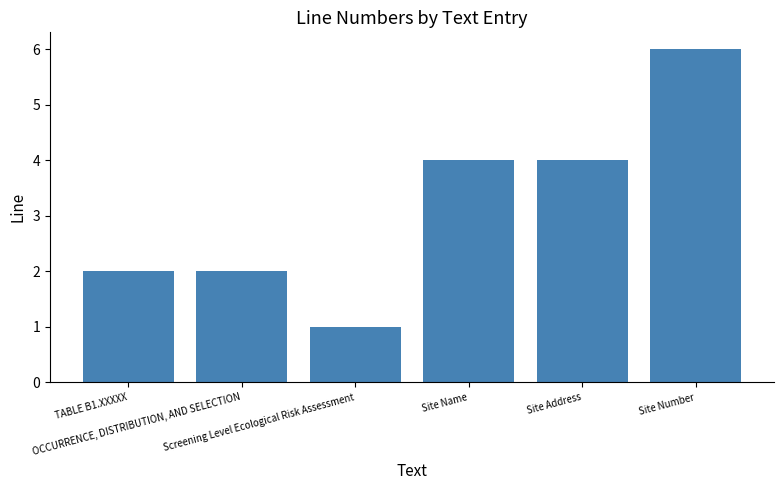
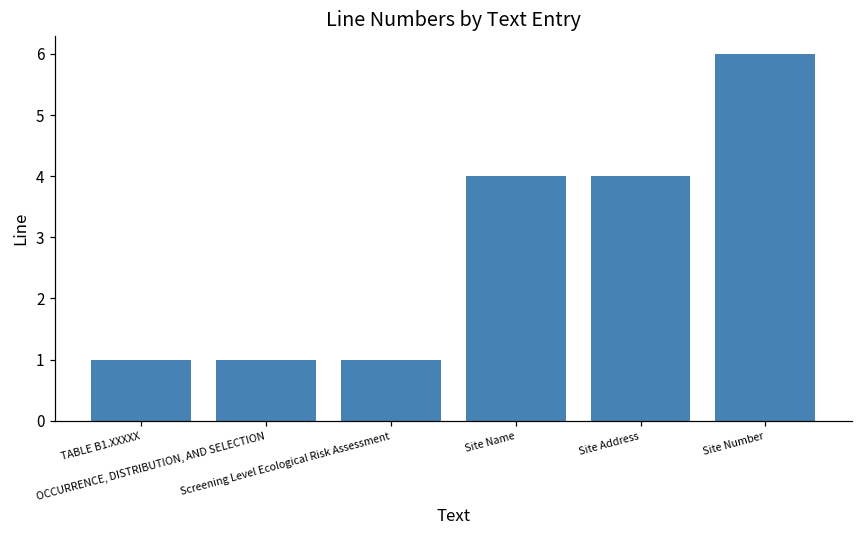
  {
-   "TABLE B1.XXXXX": 2,
-   "OCCURRENCE, DISTRIBUTION, AND SELECTION": 2,
+   "TABLE B1.XXXXX": 1,
+   "OCCURRENCE, DISTRIBUTION, AND SELECTION": 1,
    "Screening Level Ecological Risk Assessment": 1,
    "Site Name": 4,
    "Site Address": 4,
    "Site Number": 6
  }
